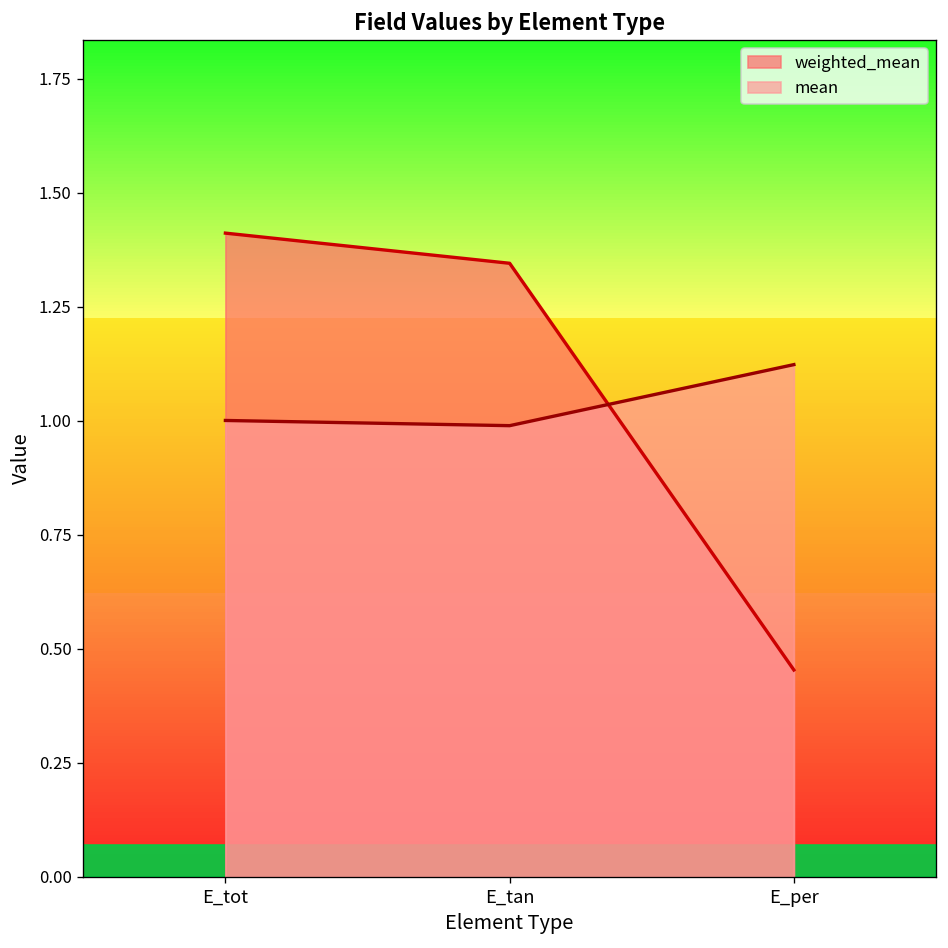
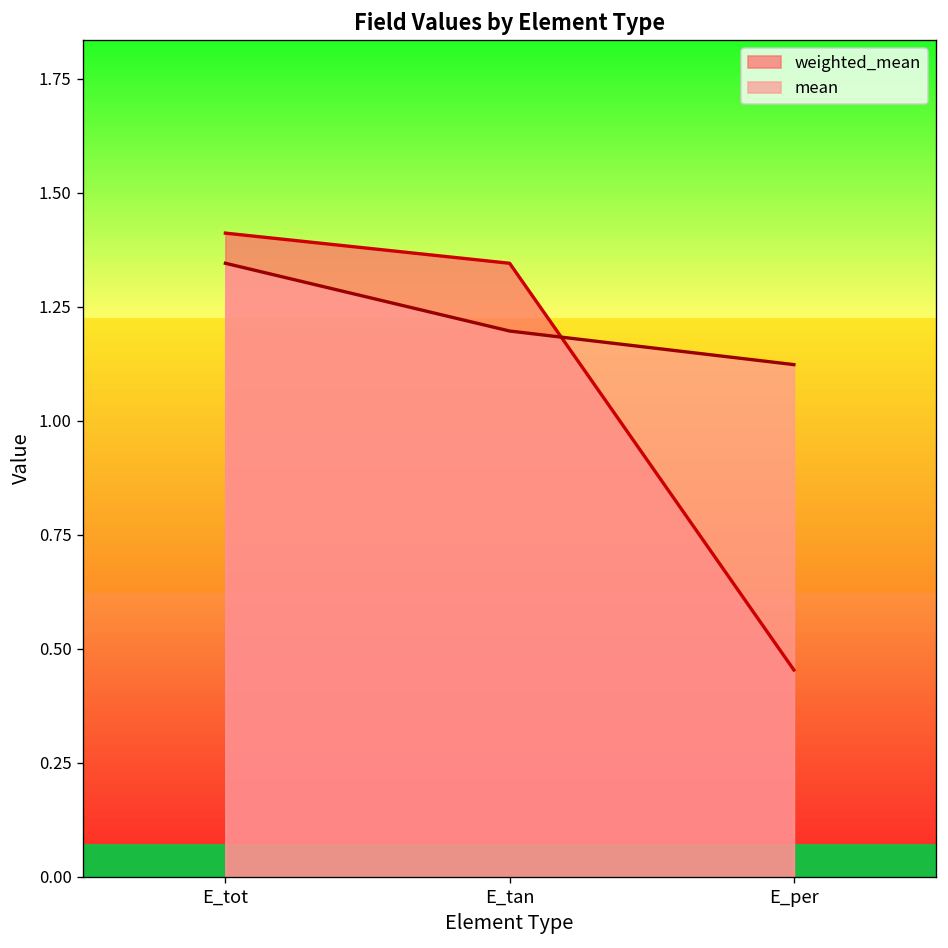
  {
    "weighted_mean": {
      "E_tot": 1.41,
      "E_tan": 1.35,
      "E_per": 0.45
    },
    "mean": {
-     "E_tot": 1.00,
-     "E_tan": 0.99,
+     "E_tot": 1.35,
+     "E_tan": 1.20,
      "E_per": 1.12
    }
  }
